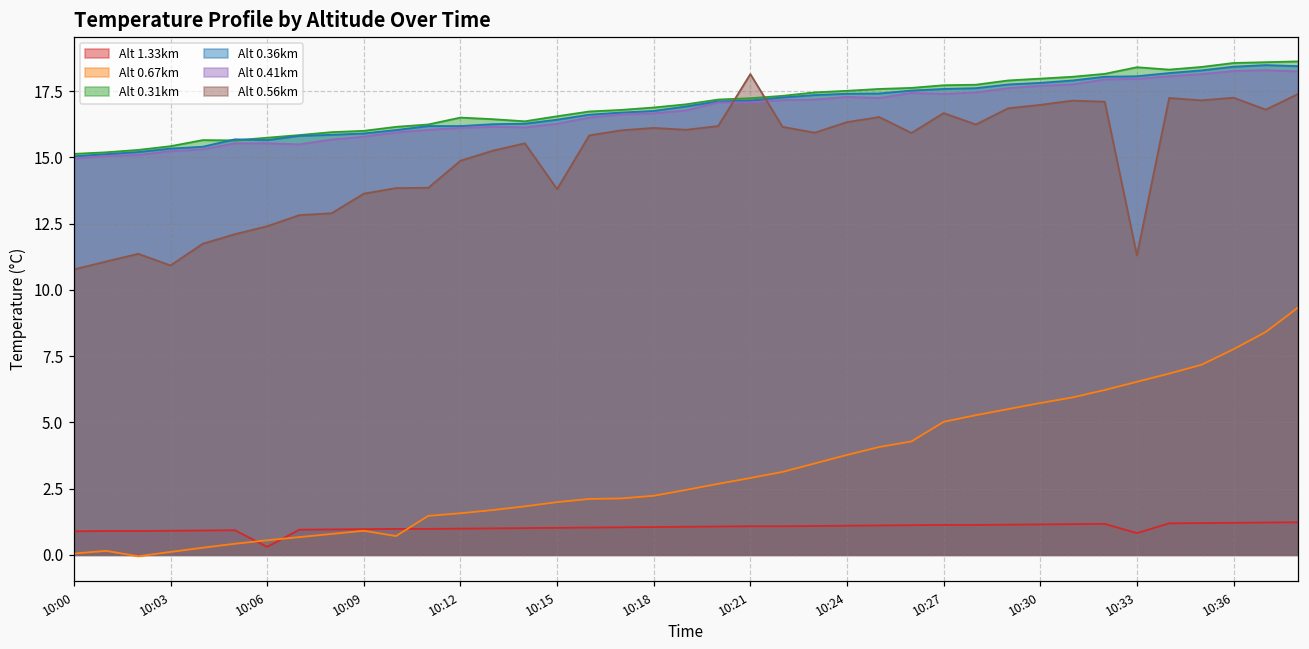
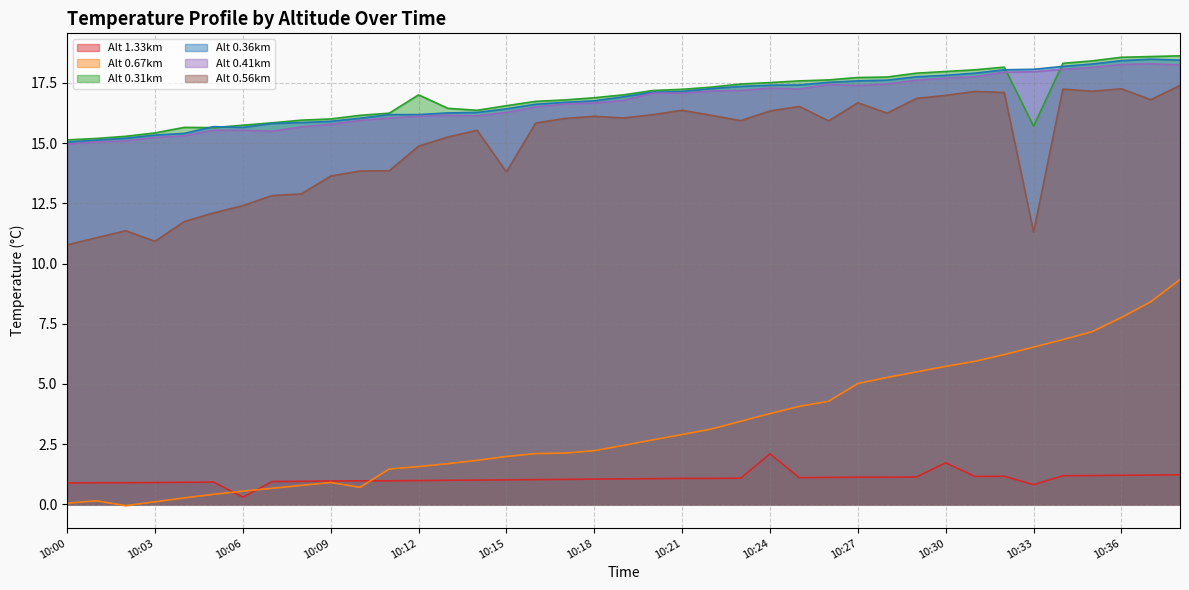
  {
    "Alt 1.33km": {
      "10:00": 0.9,
      "10:03": 0.9,
      "10:06": 0.3,
      "10:12": 1.0,
      "10:15": 1.0,
      "10:18": 1.1,
      "10:21": 1.1,
-     "10:24": 1.1,
+     "10:24": 2.1,
      "10:27": 1.1,
-     "10:30": 1.2,
+     "10:30": 1.7,
      "10:33": 0.8,
      "10:36": 1.2
    },
    "Alt 0.31km": {
-     "10:12": 16.5,
+     "10:12": 17.0,
      "10:15": 16.6,
      "10:18": 16.9,
      "10:24": 17.5,
      "10:27": 17.7,
      "10:30": 18.0,
-     "10:33": 18.4,
+     "10:33": 15.7,
      "10:36": 18.6
    },
    "Alt 0.36km": {
      "10:15": 16.4,
      "10:24": 17.4,
      "10:27": 17.6,
      "10:30": 17.8,
      "10:36": 18.4
    },
    "Alt 0.41km": {
      "10:06": 15.5,
      "10:09": 15.8,
      "10:15": 16.3,
      "10:24": 17.3,
      "10:27": 17.4,
      "10:30": 17.7,
      "10:36": 18.3
    },
    "Alt 0.56km": {
      "10:00": 10.8,
      "10:03": 10.9,
      "10:06": 12.4,
      "10:09": 13.6,
      "10:12": 14.9,
      "10:15": 13.8,
      "10:18": 16.1,
-     "10:21": 18.1,
+     "10:21": 16.4,
      "10:24": 16.3,
      "10:27": 16.7,
      "10:30": 17.0,
      "10:33": 11.3,
      "10:36": 17.3
    }
  }
